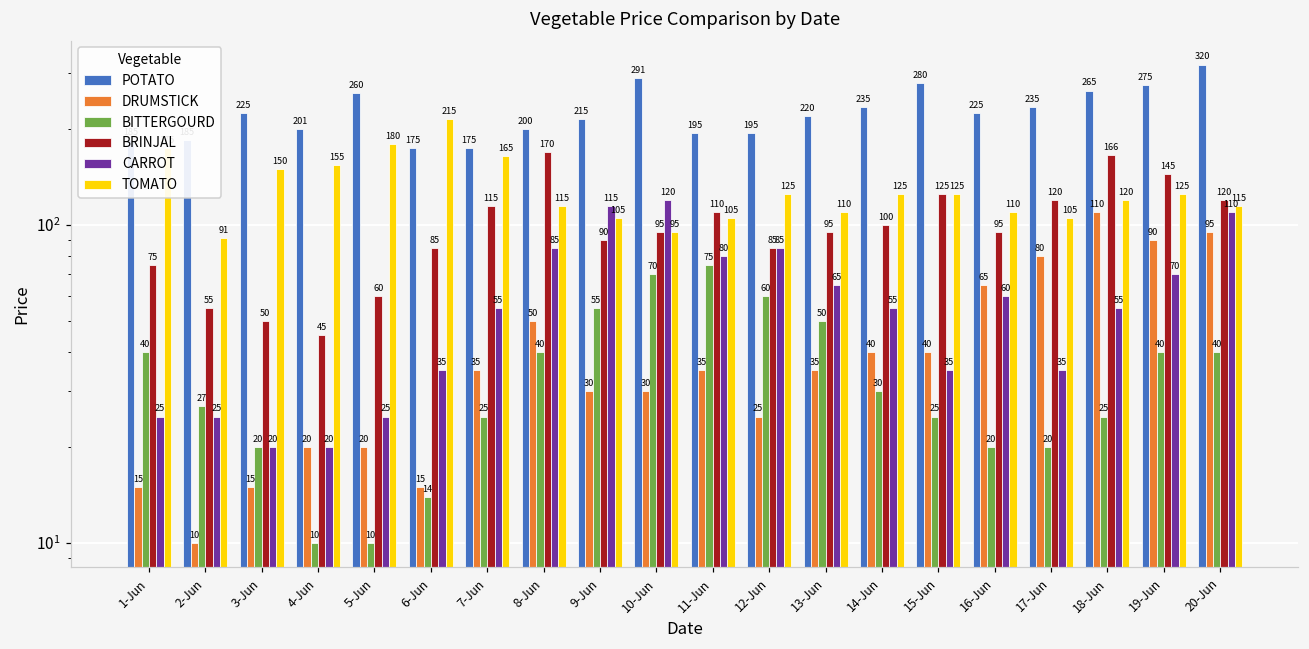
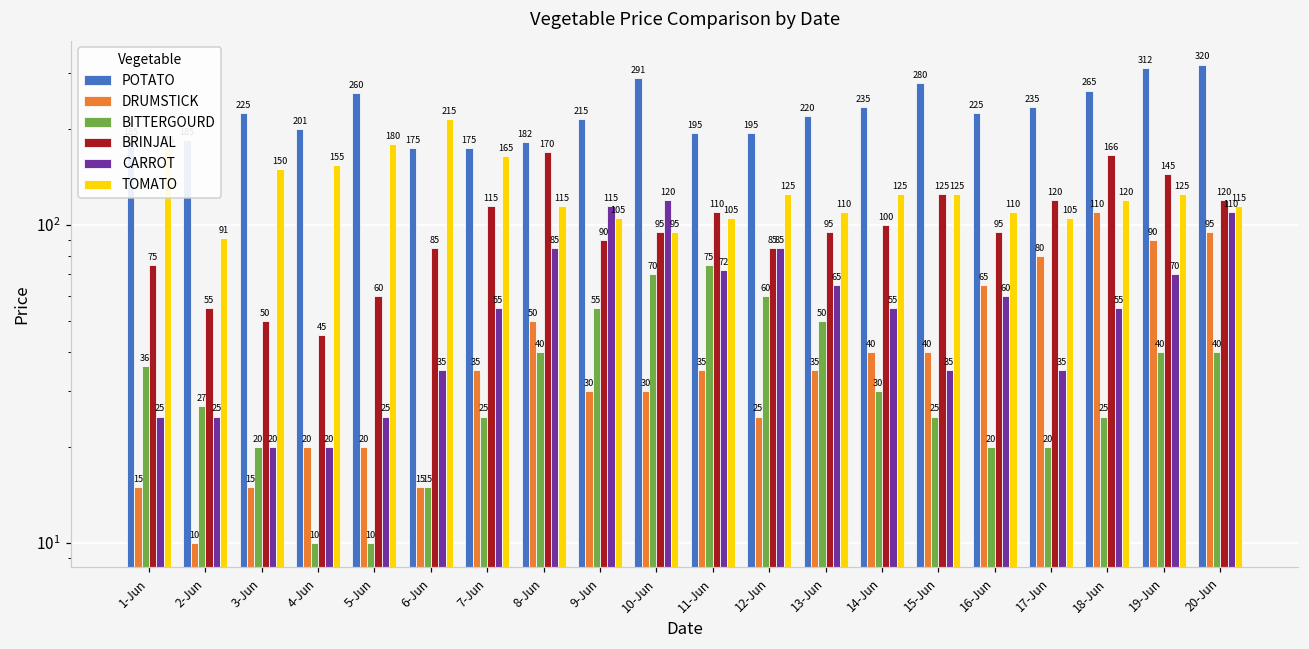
  {
    "POTATO": {
      "3-Jun": 225,
      "4-Jun": 201,
      "5-Jun": 260,
      "6-Jun": 175,
      "7-Jun": 175,
-     "8-Jun": 200,
+     "8-Jun": 182,
      "9-Jun": 215,
      "10-Jun": 291,
      "11-Jun": 195,
      "12-Jun": 195,
      "13-Jun": 220,
      "14-Jun": 235,
      "15-Jun": 280,
      "16-Jun": 225,
      "17-Jun": 235,
      "18-Jun": 265,
-     "19-Jun": 275,
+     "19-Jun": 312,
      "20-Jun": 320
    },
    "DRUMSTICK": {
      "1-Jun": 15,
      "2-Jun": 10,
      "3-Jun": 15,
      "4-Jun": 20,
      "5-Jun": 20,
      "6-Jun": 15,
      "7-Jun": 35,
      "8-Jun": 50,
      "9-Jun": 30,
      "10-Jun": 30,
      "11-Jun": 35,
      "12-Jun": 25,
      "13-Jun": 35,
      "14-Jun": 40,
      "15-Jun": 40,
      "16-Jun": 65,
      "17-Jun": 80,
      "18-Jun": 110,
      "19-Jun": 90,
      "20-Jun": 95
    },
    "BITTERGOURD": {
-     "1-Jun": 40,
+     "1-Jun": 36,
      "2-Jun": 27,
      "3-Jun": 20,
      "4-Jun": 10,
      "5-Jun": 10,
-     "6-Jun": 14,
+     "6-Jun": 15,
      "7-Jun": 25,
      "8-Jun": 40,
      "9-Jun": 55,
      "10-Jun": 70,
      "11-Jun": 75,
      "12-Jun": 60,
      "13-Jun": 50,
      "14-Jun": 30,
      "15-Jun": 25,
      "16-Jun": 20,
      "17-Jun": 20,
      "18-Jun": 25,
      "19-Jun": 40,
      "20-Jun": 40
    },
    "BRINJAL": {
      "1-Jun": 75,
      "2-Jun": 55,
      "3-Jun": 50,
      "4-Jun": 45,
      "5-Jun": 60,
      "6-Jun": 85,
      "7-Jun": 115,
      "8-Jun": 170,
      "9-Jun": 90,
      "10-Jun": 95,
      "11-Jun": 110,
      "13-Jun": 95,
      "14-Jun": 100,
      "15-Jun": 125,
      "16-Jun": 95,
      "17-Jun": 120,
      "18-Jun": 166,
      "19-Jun": 145,
      "20-Jun": 120
    },
    "CARROT": {
      "1-Jun": 25,
      "2-Jun": 25,
      "3-Jun": 20,
      "4-Jun": 20,
      "5-Jun": 25,
      "6-Jun": 35,
      "7-Jun": 55,
      "8-Jun": 85,
      "9-Jun": 115,
      "10-Jun": 120,
-     "11-Jun": 80,
+     "11-Jun": 72,
      "13-Jun": 65,
      "14-Jun": 55,
      "15-Jun": 35,
      "16-Jun": 60,
      "17-Jun": 35,
      "18-Jun": 55,
      "19-Jun": 70
    },
    "TOMATO": {
      "2-Jun": 91,
      "3-Jun": 150,
      "4-Jun": 155,
      "5-Jun": 180,
      "6-Jun": 215,
      "7-Jun": 165,
      "8-Jun": 115,
      "9-Jun": 105,
      "10-Jun": 95,
      "11-Jun": 105,
      "12-Jun": 125,
      "13-Jun": 110,
      "14-Jun": 125,
      "15-Jun": 125,
      "16-Jun": 110,
      "17-Jun": 105,
      "18-Jun": 120,
      "19-Jun": 125
    }
  }
